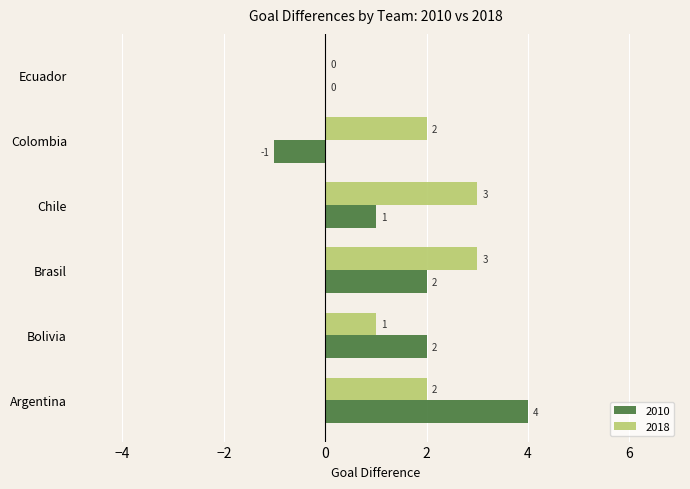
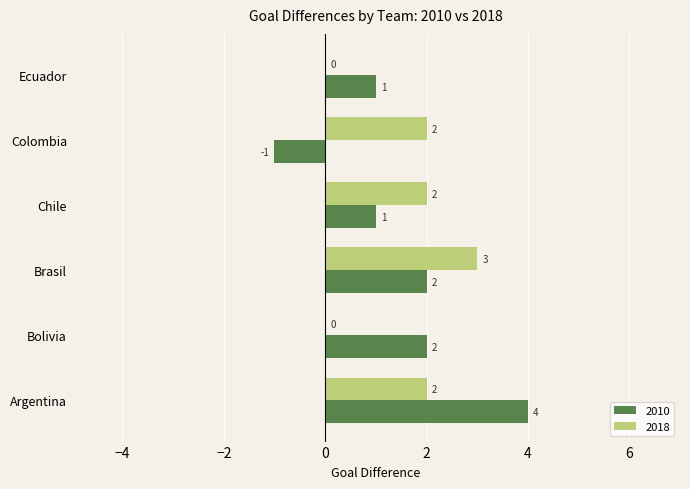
  {
    "2010": {
-     "Ecuador": 0,
+     "Ecuador": 1,
      "Colombia": -1,
      "Chile": 1,
      "Brasil": 2,
      "Bolivia": 2,
      "Argentina": 4
    },
    "2018": {
      "Ecuador": 0,
      "Colombia": 2,
-     "Chile": 3,
+     "Chile": 2,
      "Brasil": 3,
-     "Bolivia": 1,
+     "Bolivia": 0,
      "Argentina": 2
    }
  }
